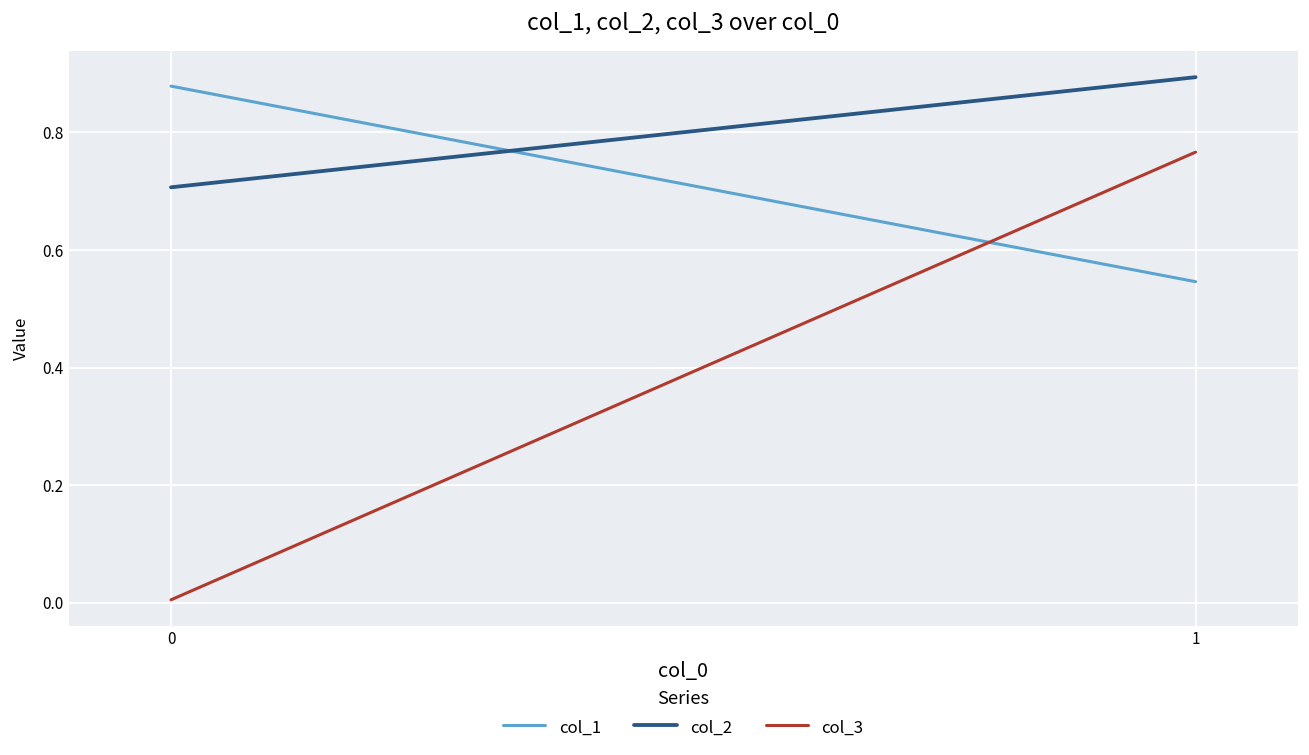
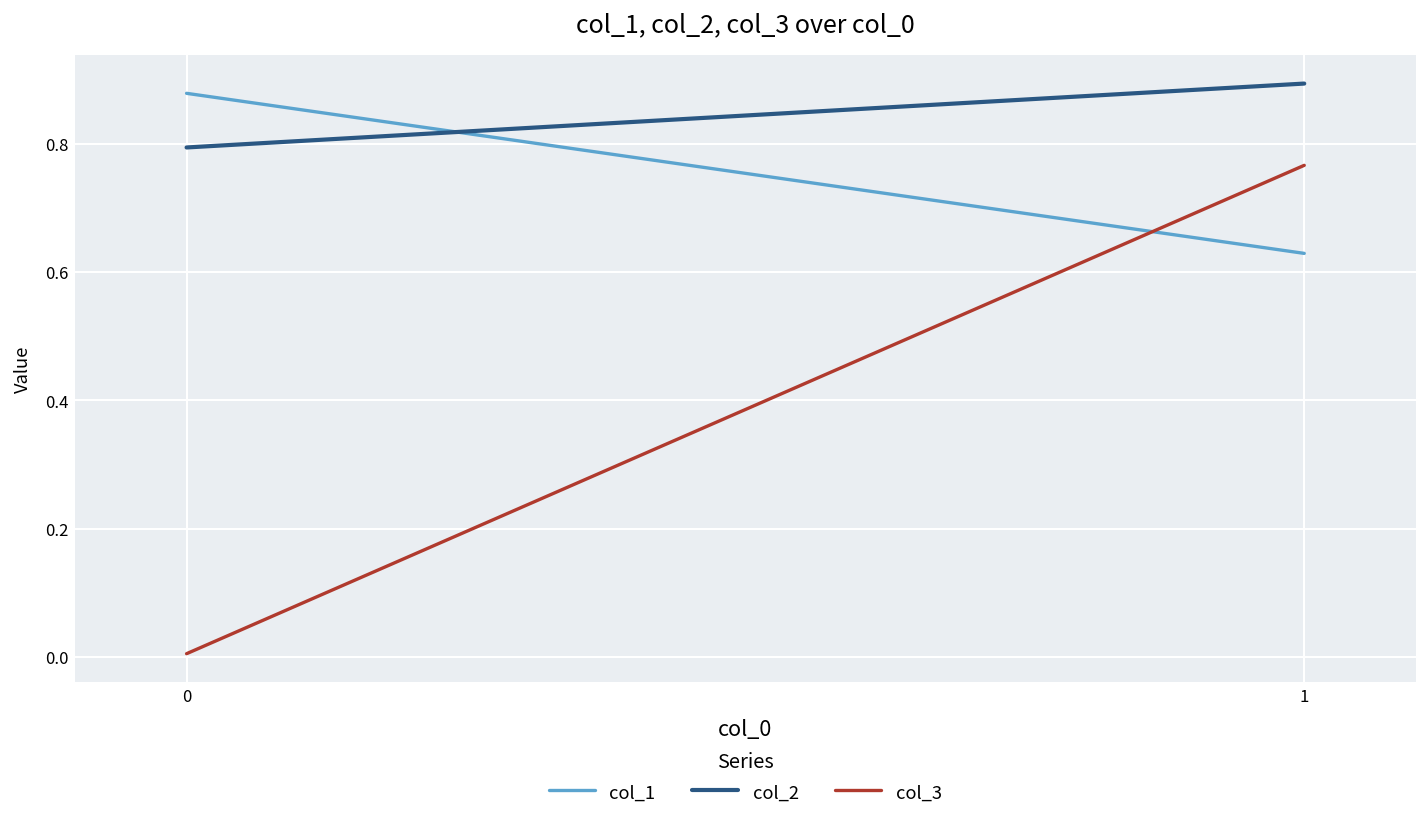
  {
    "col_1": {
      "0": 0.88,
-     "1": 0.55
+     "1": 0.63
    },
    "col_2": {
-     "0": 0.71,
+     "0": 0.79,
      "1": 0.89
    },
    "col_3": {
      "0": 0.00,
      "1": 0.77
    }
  }
